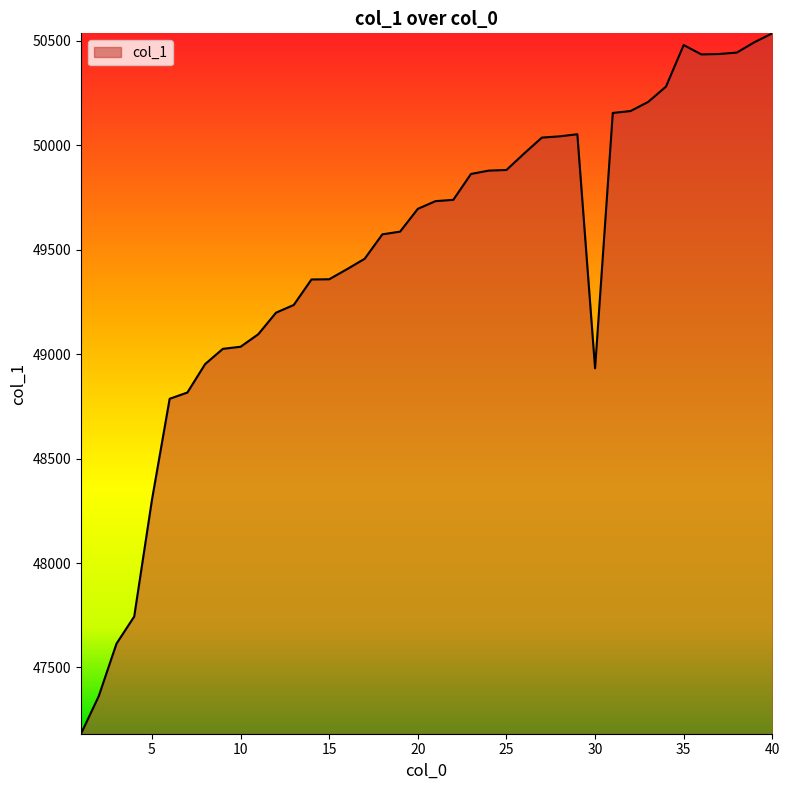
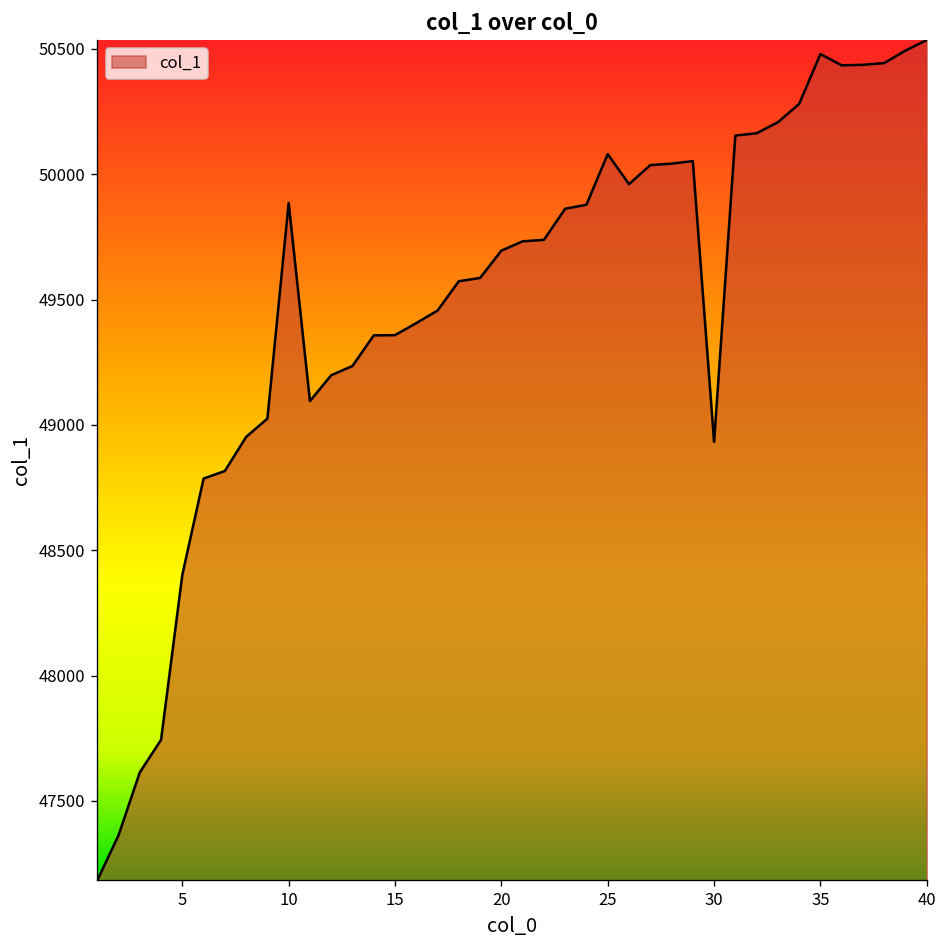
  {
-   "5": 48300,
-   "10": 49040,
+   "5": 48400,
+   "10": 49890,
    "15": 49360,
    "20": 49700,
-   "25": 49880,
+   "25": 50080,
    "30": 48930,
    "35": 50480,
    "40": 50540
  }
